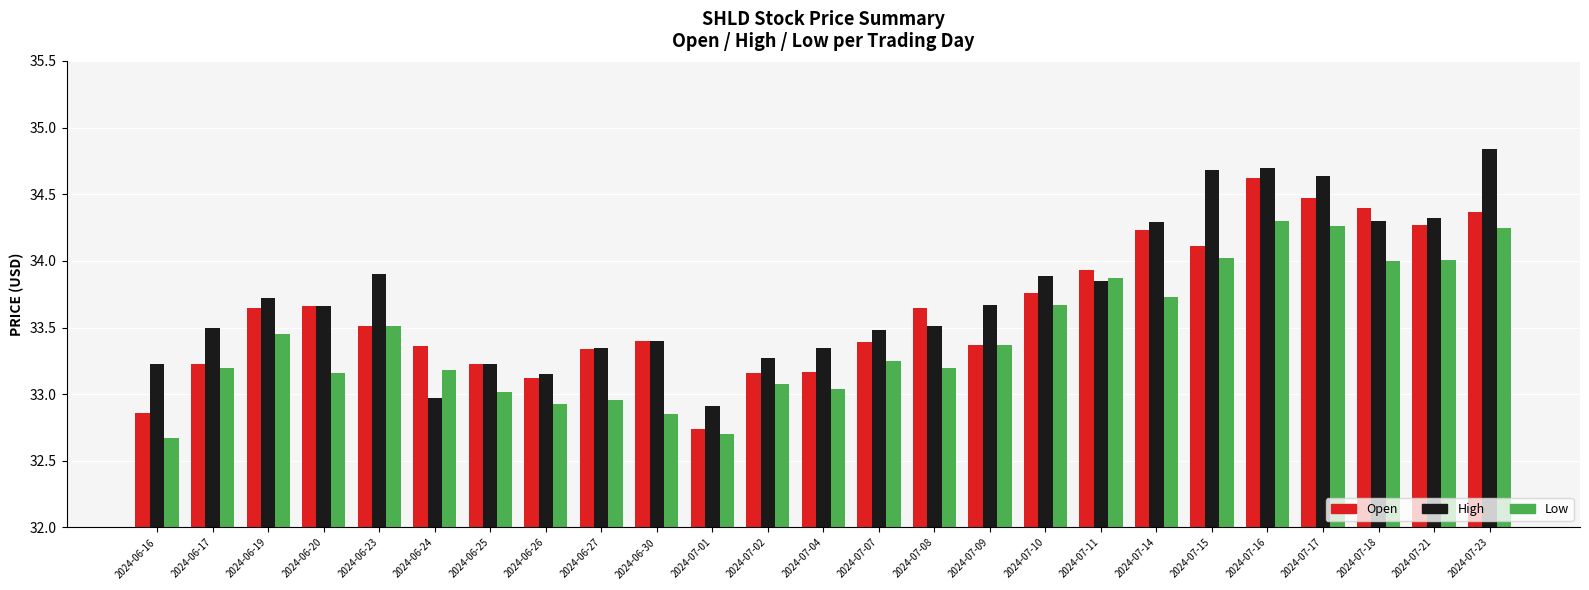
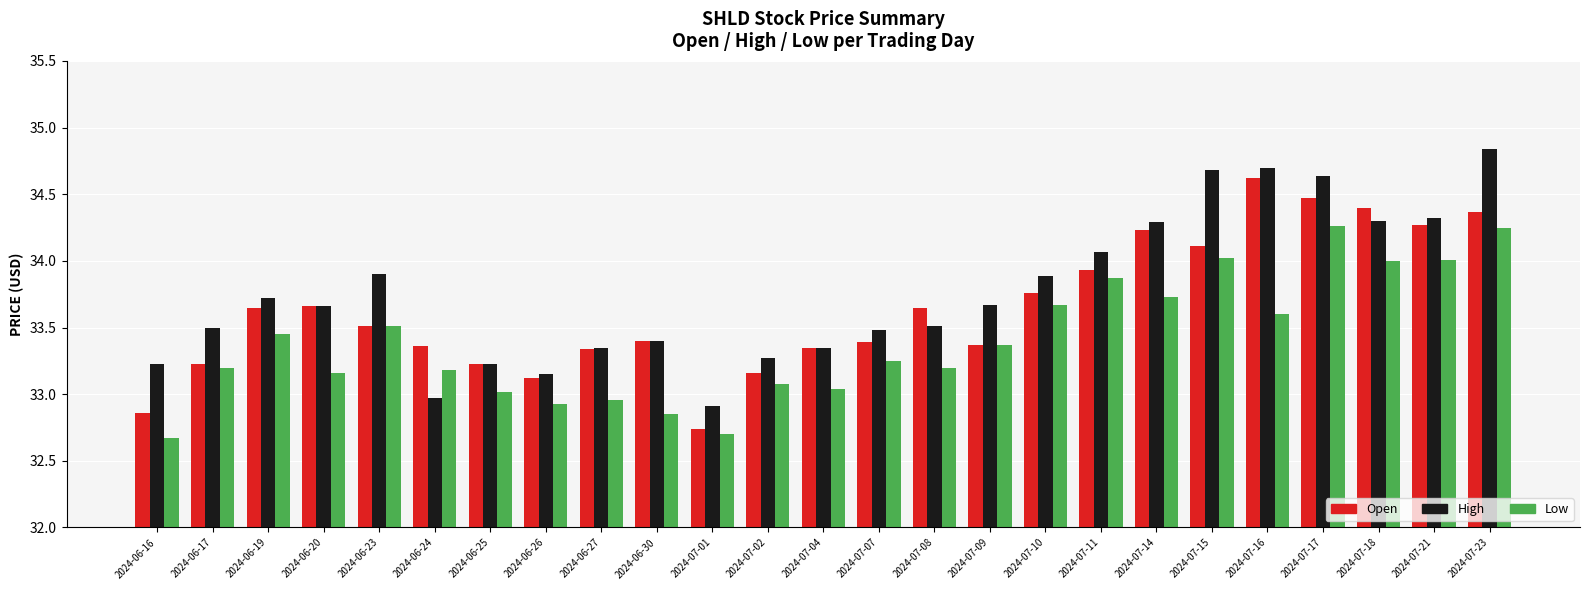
  {
    "Open": {
      "2024-06-16": 32.86,
      "2024-06-17": 33.23,
      "2024-06-19": 33.65,
      "2024-06-20": 33.66,
      "2024-06-23": 33.51,
      "2024-06-24": 33.36,
      "2024-06-25": 33.23,
      "2024-06-26": 33.12,
      "2024-06-27": 33.34,
      "2024-06-30": 33.40,
      "2024-07-01": 32.74,
      "2024-07-02": 33.16,
-     "2024-07-04": 33.17,
+     "2024-07-04": 33.35,
      "2024-07-07": 33.39,
      "2024-07-08": 33.65,
      "2024-07-09": 33.37,
      "2024-07-10": 33.76,
      "2024-07-11": 33.93,
      "2024-07-14": 34.23,
      "2024-07-15": 34.11,
      "2024-07-16": 34.62,
      "2024-07-17": 34.47,
      "2024-07-18": 34.40,
      "2024-07-21": 34.27,
      "2024-07-23": 34.37
    },
    "High": {
      "2024-06-16": 33.23,
      "2024-06-17": 33.50,
      "2024-06-19": 33.72,
      "2024-06-20": 33.66,
      "2024-06-23": 33.90,
      "2024-06-24": 32.97,
      "2024-06-25": 33.23,
      "2024-06-26": 33.15,
      "2024-06-27": 33.35,
      "2024-06-30": 33.40,
      "2024-07-01": 32.91,
      "2024-07-02": 33.27,
      "2024-07-04": 33.35,
      "2024-07-07": 33.48,
      "2024-07-08": 33.51,
      "2024-07-09": 33.67,
      "2024-07-10": 33.89,
-     "2024-07-11": 33.85,
+     "2024-07-11": 34.07,
      "2024-07-14": 34.29,
      "2024-07-15": 34.68,
      "2024-07-16": 34.70,
      "2024-07-17": 34.64,
      "2024-07-18": 34.30,
      "2024-07-21": 34.32,
      "2024-07-23": 34.84
    },
    "Low": {
      "2024-06-16": 32.67,
      "2024-06-17": 33.2,
      "2024-06-19": 33.45,
      "2024-06-20": 33.16,
      "2024-06-23": 33.5,
      "2024-06-24": 33.18,
      "2024-06-25": 33.02,
      "2024-06-26": 32.93,
      "2024-06-27": 32.96,
      "2024-06-30": 32.85,
      "2024-07-01": 32.7,
      "2024-07-02": 33.08,
      "2024-07-04": 33.04,
      "2024-07-07": 33.25,
      "2024-07-08": 33.2,
      "2024-07-09": 33.37,
      "2024-07-10": 33.67,
      "2024-07-11": 33.88,
      "2024-07-14": 33.73,
      "2024-07-15": 34.02,
-     "2024-07-16": 34.3,
+     "2024-07-16": 33.6,
      "2024-07-17": 34.26,
      "2024-07-18": 34.0,
      "2024-07-21": 34.0,
      "2024-07-23": 34.25
    }
  }
